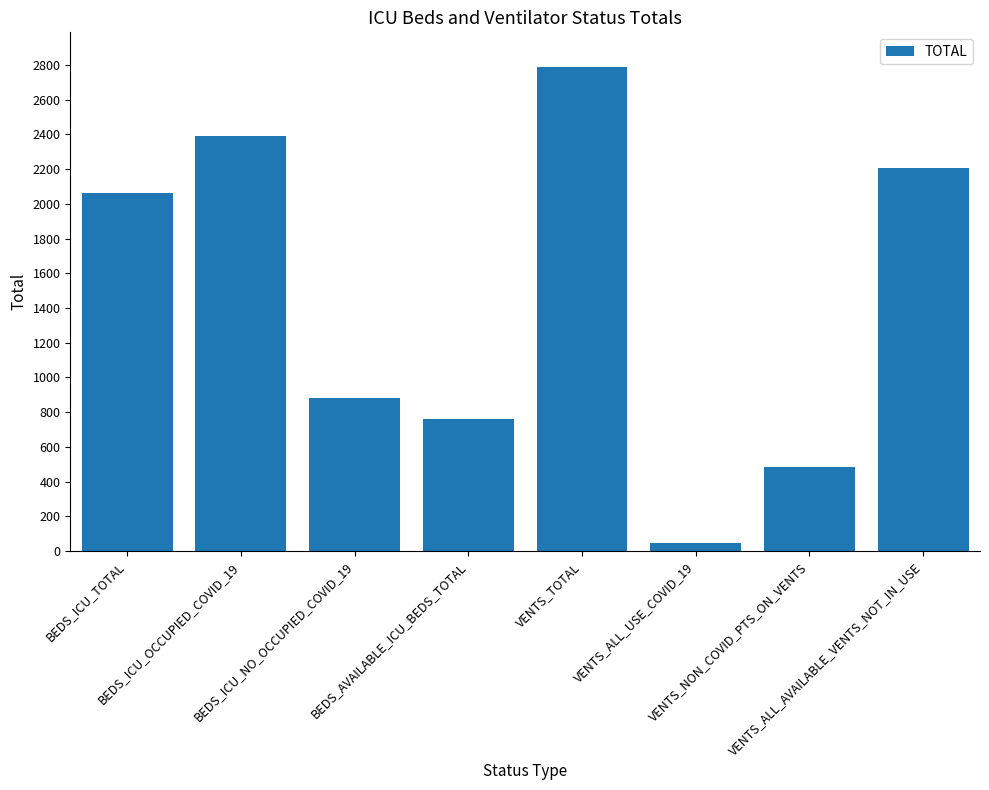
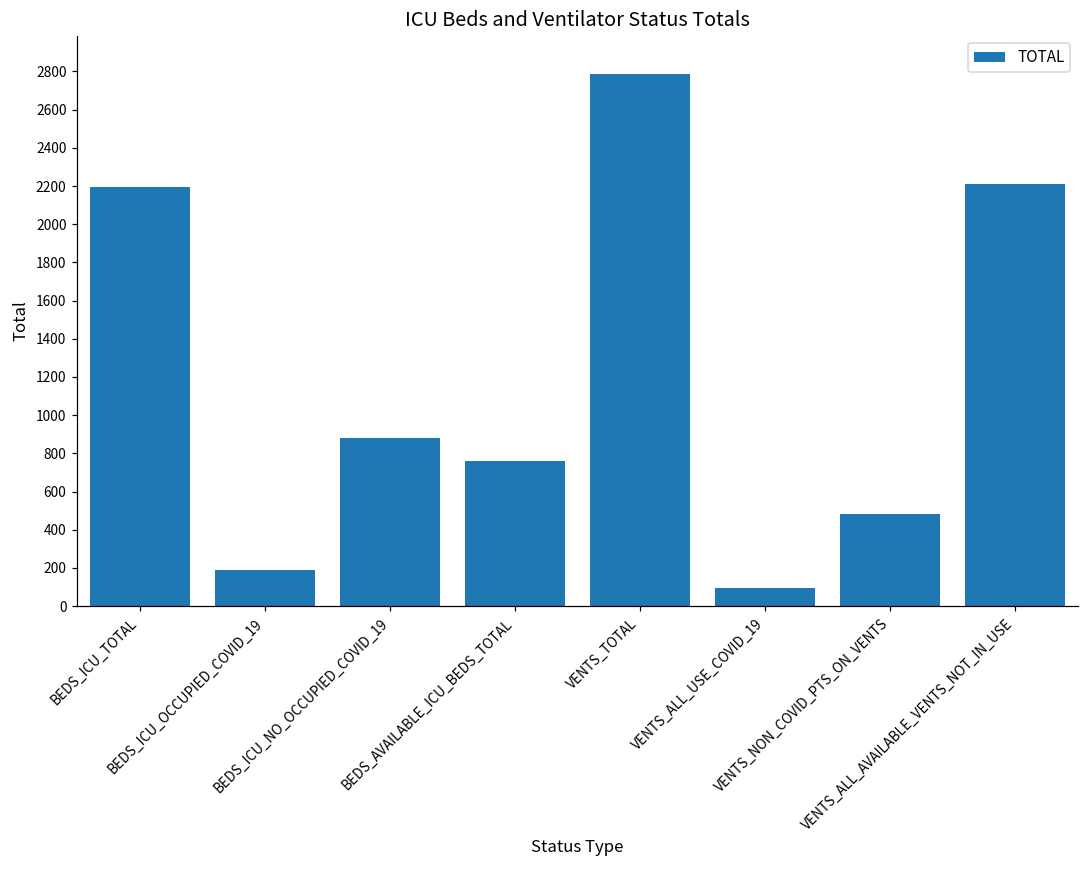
  {
-   "BEDS_ICU_TOTAL": 2060,
-   "BEDS_ICU_OCCUPIED_COVID_19": 2390,
+   "BEDS_ICU_TOTAL": 2190,
+   "BEDS_ICU_OCCUPIED_COVID_19": 190,
    "BEDS_ICU_NO_OCCUPIED_COVID_19": 880,
    "BEDS_AVAILABLE_ICU_BEDS_TOTAL": 760,
    "VENTS_TOTAL": 2790,
-   "VENTS_ALL_USE_COVID_19": 40,
+   "VENTS_ALL_USE_COVID_19": 100,
    "VENTS_NON_COVID_PTS_ON_VENTS": 480,
    "VENTS_ALL_AVAILABLE_VENTS_NOT_IN_USE": 2210
  }
